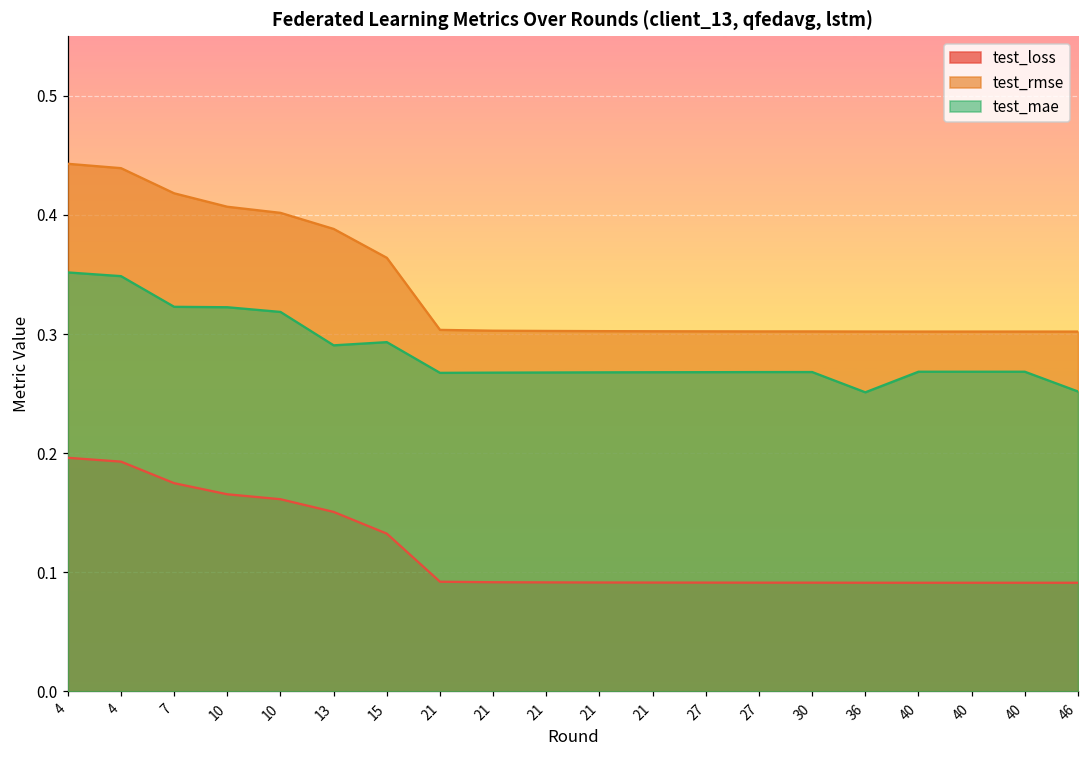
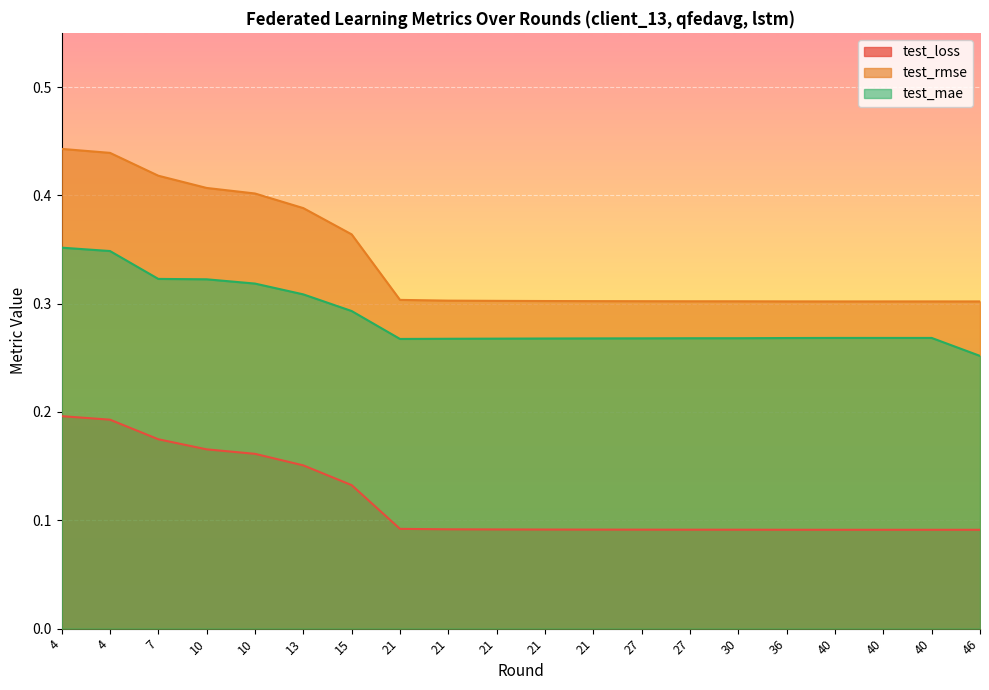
  {
    "test_mae": {
      "7": 0.323,
-     "13": 0.291,
+     "13": 0.309,
      "15": 0.293,
      "30": 0.268,
-     "36": 0.251,
+     "36": 0.268,
      "46": 0.252
    }
  }
